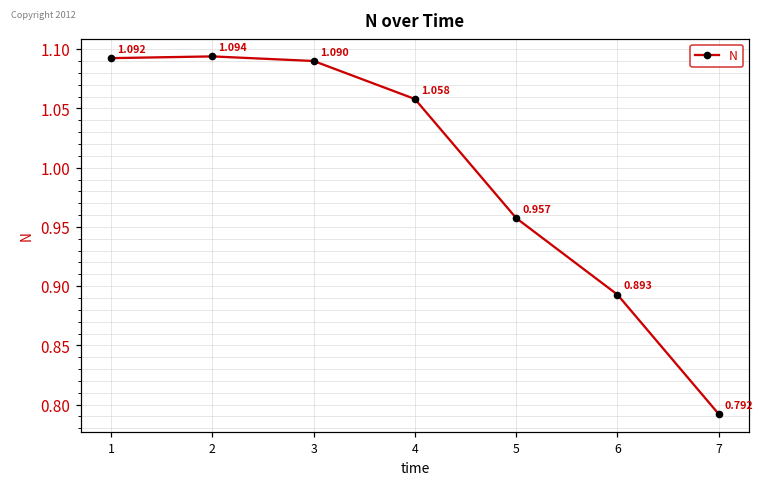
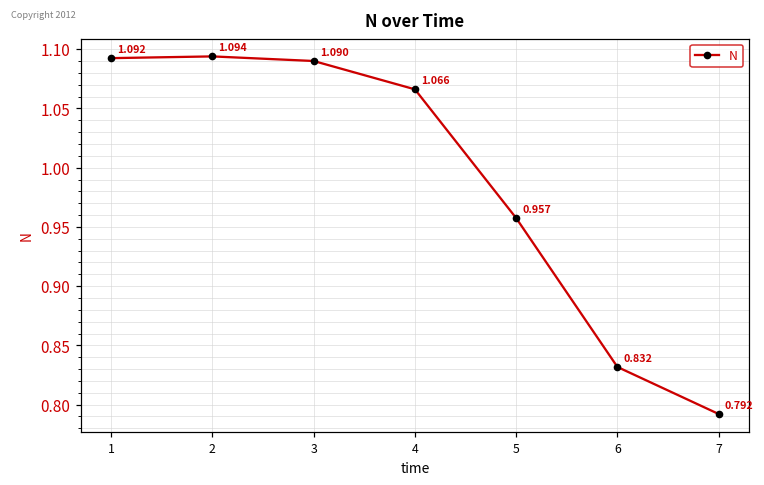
  {
    "1": 1.092,
    "2": 1.094,
    "3": 1.090,
-   "4": 1.058,
+   "4": 1.066,
    "5": 0.957,
-   "6": 0.893,
+   "6": 0.832,
    "7": 0.792
  }
